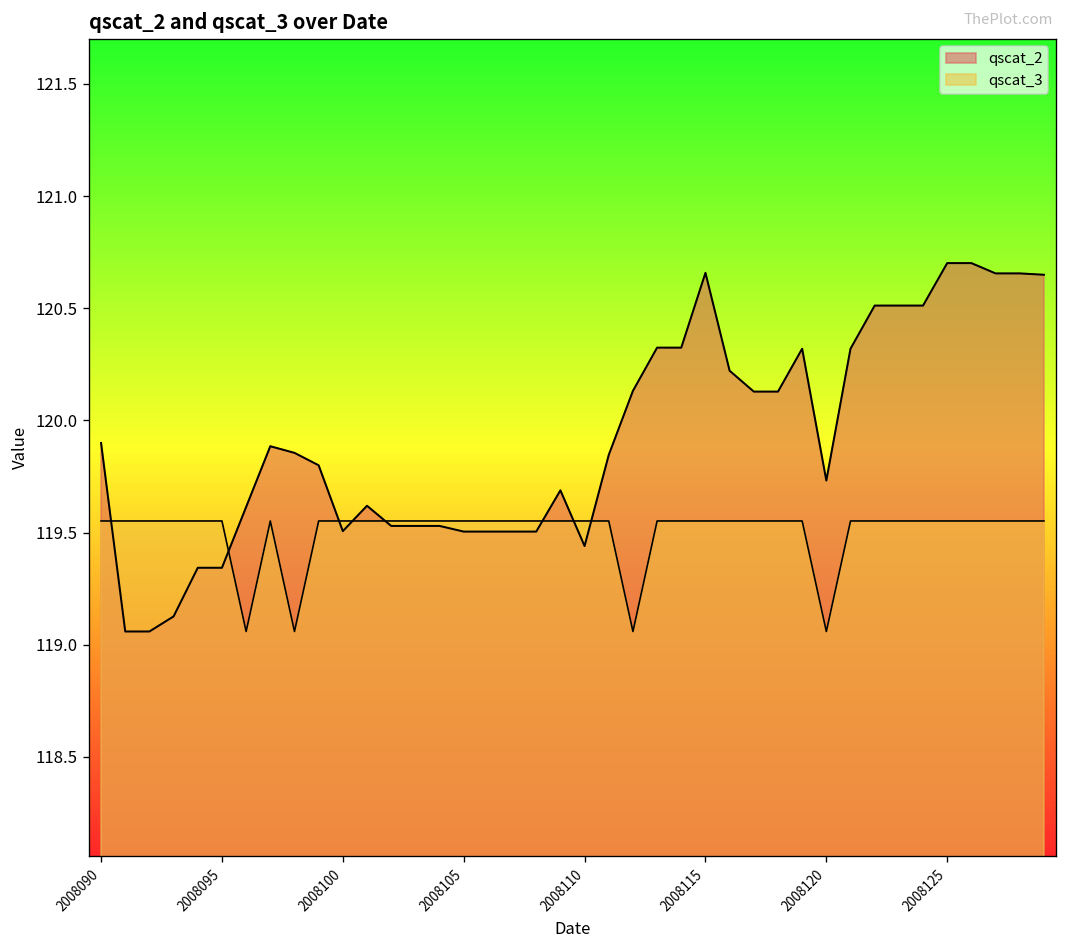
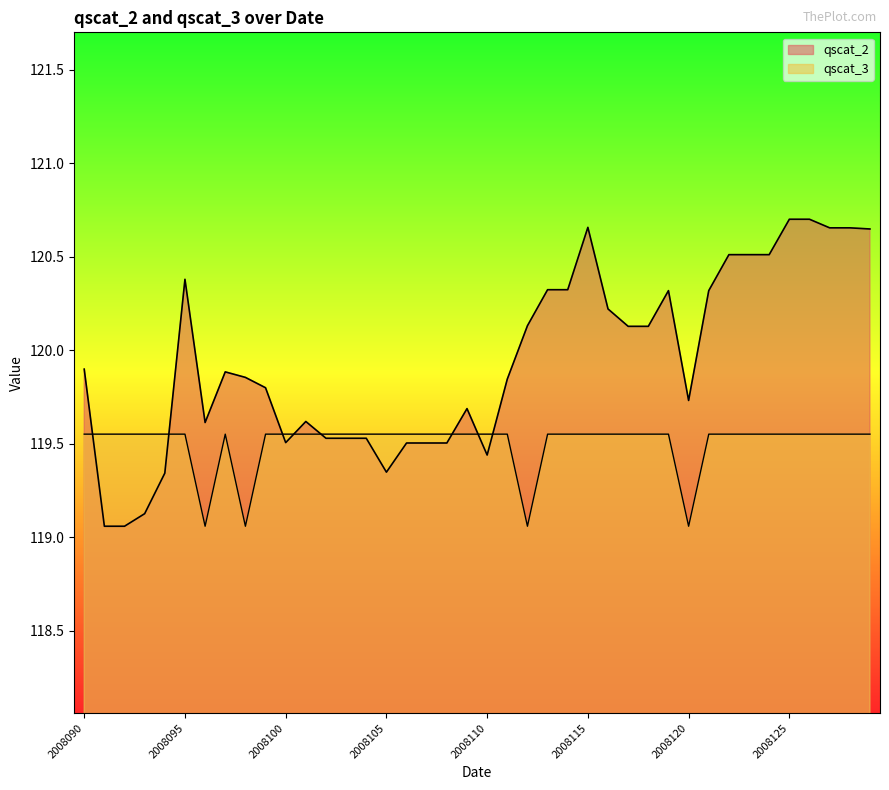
  {
    "qscat_2": {
      "2008090": 119.90,
-     "2008095": 119.34,
+     "2008095": 120.38,
      "2008100": 119.51,
-     "2008105": 119.50,
+     "2008105": 119.35,
      "2008110": 119.44,
      "2008115": 120.66,
      "2008120": 119.73,
      "2008125": 120.70
    },
    "qscat_3": {
      "2008090": 119.55,
      "2008095": 119.55,
      "2008100": 119.55,
      "2008105": 119.55,
      "2008110": 119.55,
      "2008115": 119.55,
      "2008120": 119.06,
      "2008125": 119.55
    }
  }
